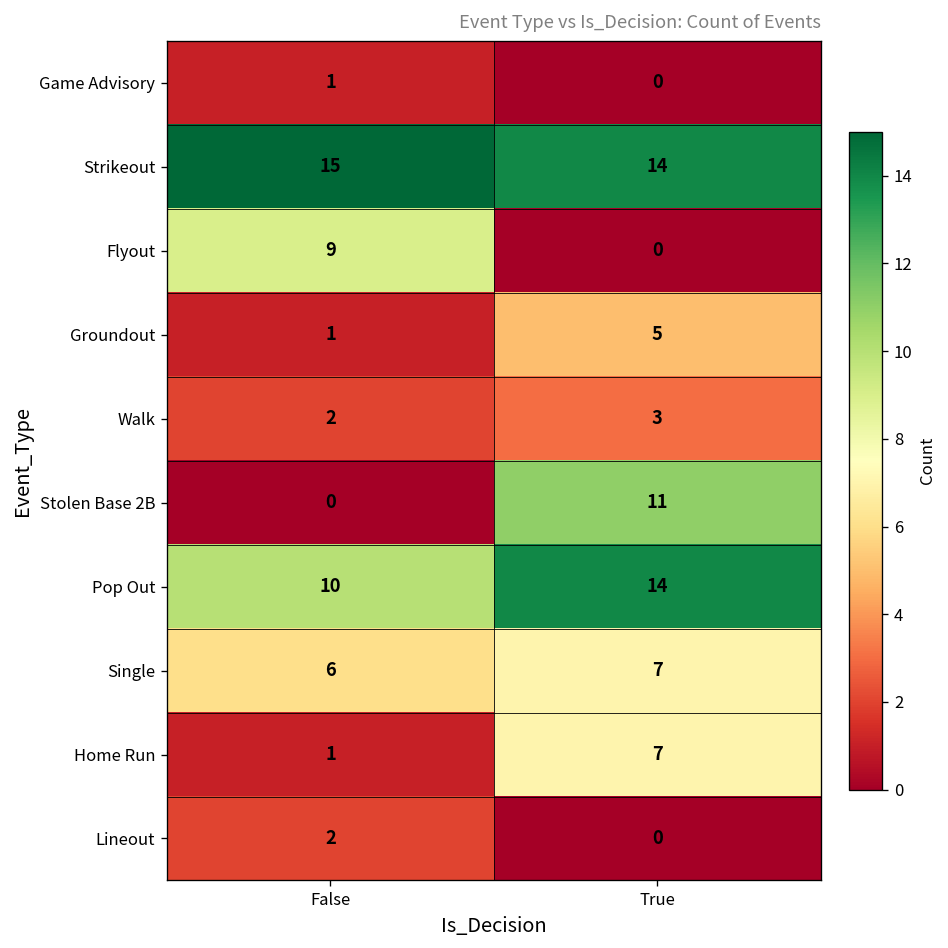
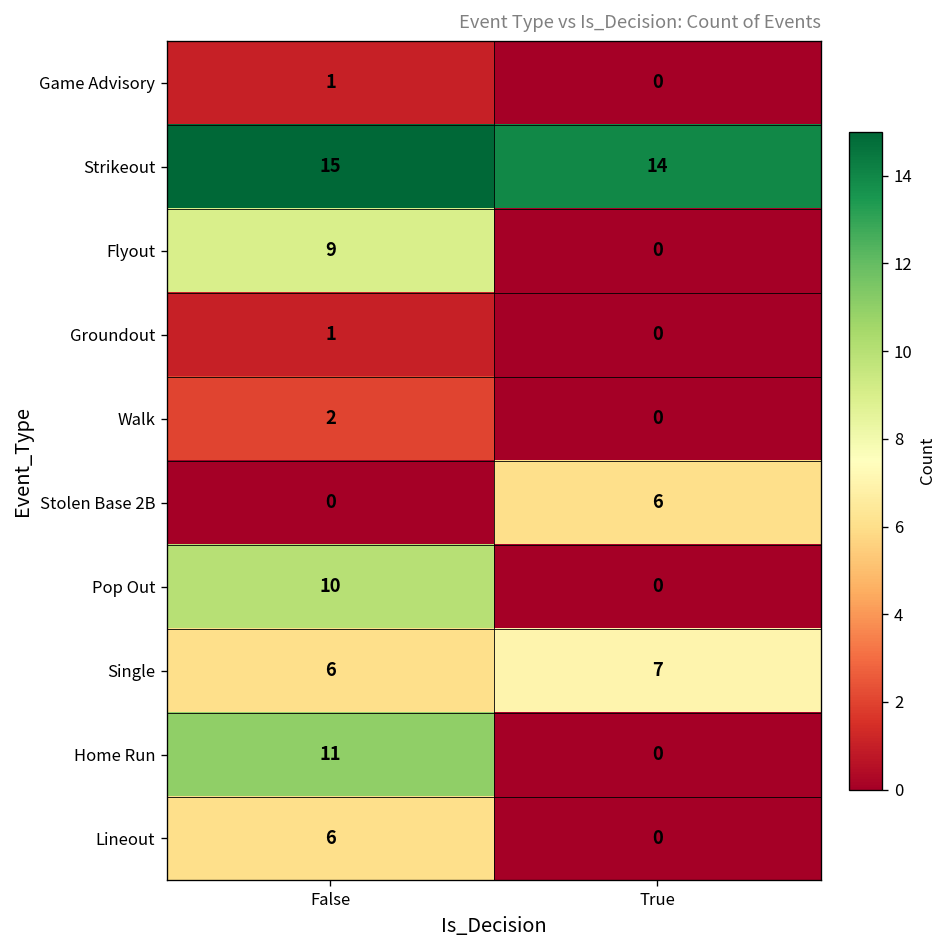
  {
    "Game Advisory": {
      "False": 1,
      "True": 0
    },
    "Strikeout": {
      "False": 15,
      "True": 14
    },
    "Flyout": {
      "False": 9,
      "True": 0
    },
    "Groundout": {
      "False": 1,
-     "True": 5
+     "True": 0
    },
    "Walk": {
      "False": 2,
-     "True": 3
+     "True": 0
    },
    "Stolen Base 2B": {
      "False": 0,
-     "True": 11
+     "True": 6
    },
    "Pop Out": {
      "False": 10,
-     "True": 14
+     "True": 0
    },
    "Single": {
      "False": 6,
      "True": 7
    },
    "Home Run": {
-     "False": 1,
-     "True": 7
+     "False": 11,
+     "True": 0
    },
    "Lineout": {
-     "False": 2,
+     "False": 6,
      "True": 0
    }
  }
